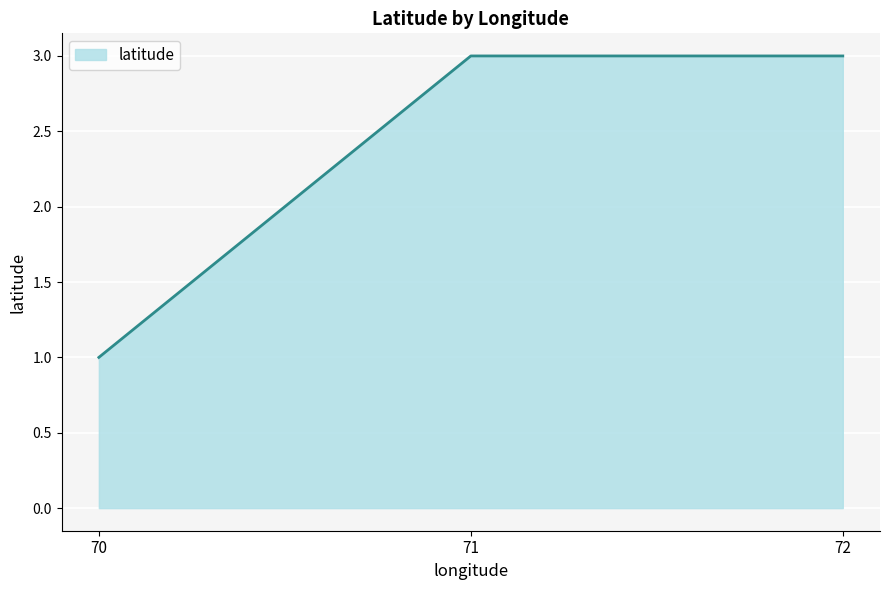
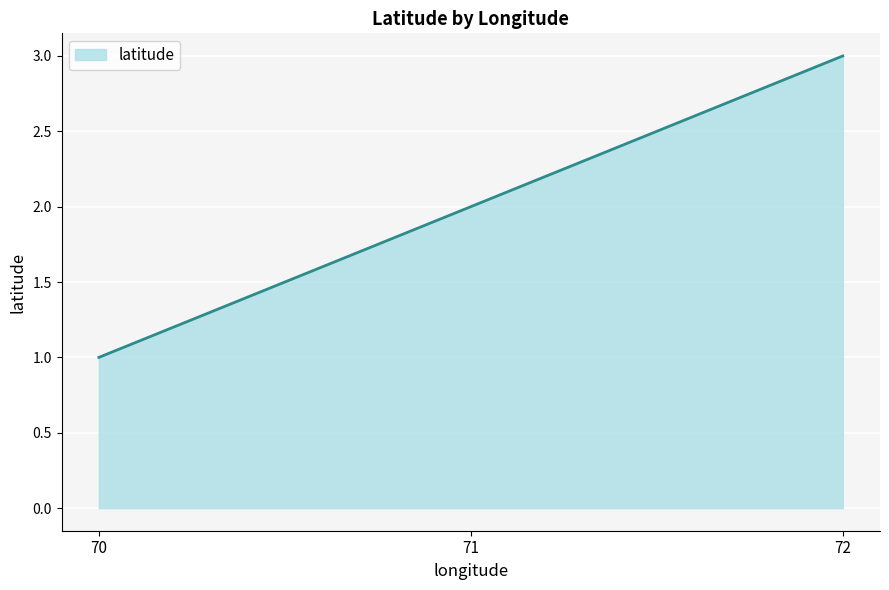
  {
    "70": 1,
-   "71": 3,
+   "71": 2,
    "72": 3
  }
